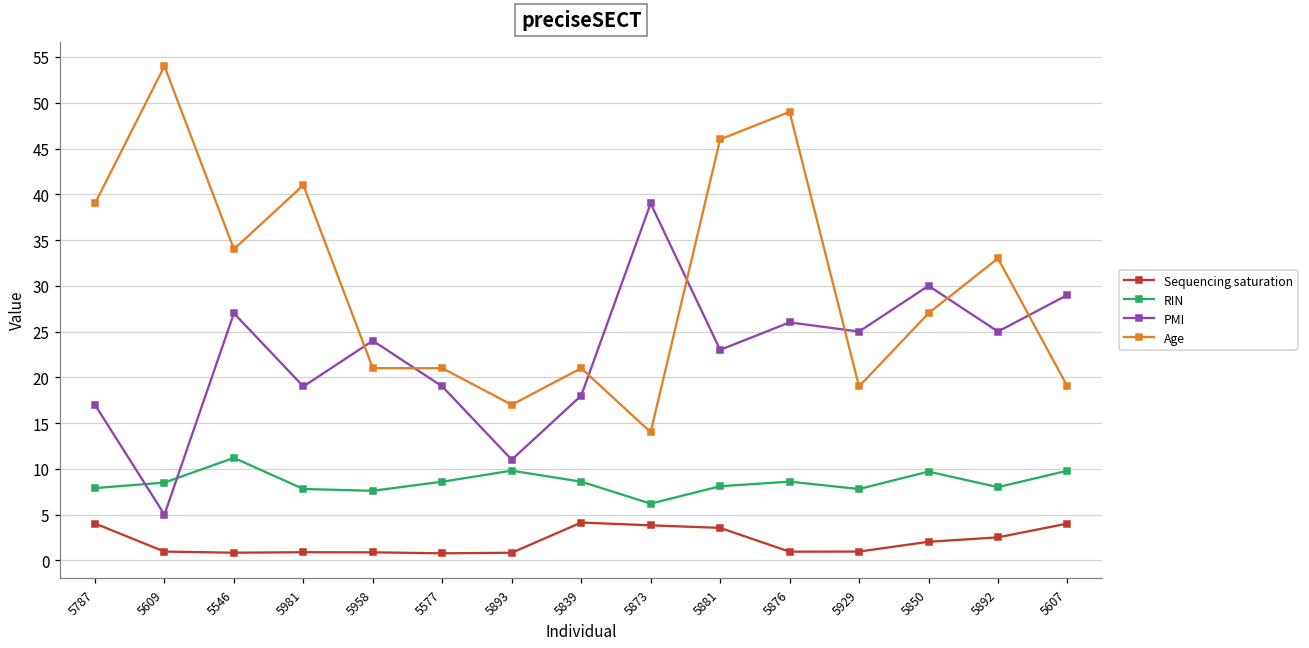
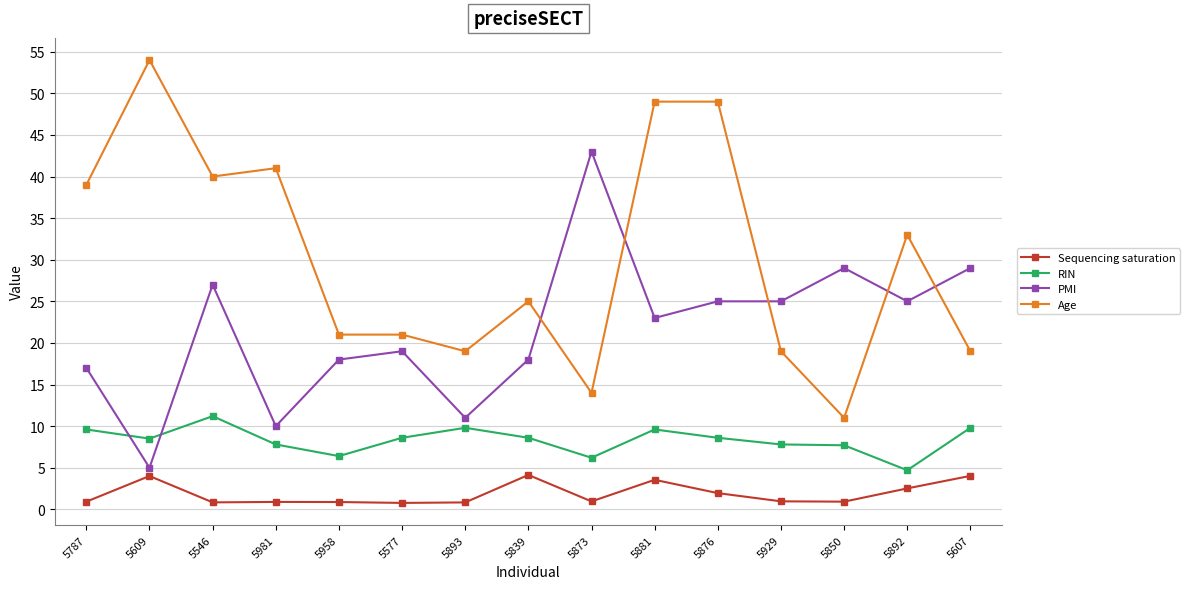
  {
    "Sequencing saturation": {
-     "5787": 4,
-     "5609": 1,
+     "5787": 1,
+     "5609": 4,
      "5546": 1,
      "5981": 1,
      "5958": 1,
      "5577": 1,
      "5893": 1,
      "5839": 4,
-     "5873": 4,
+     "5873": 1,
      "5881": 4,
-     "5876": 1,
+     "5876": 2,
      "5929": 1,
-     "5850": 2,
+     "5850": 1,
      "5892": 3,
      "5607": 4
    },
    "RIN": {
-     "5787": 8,
+     "5787": 10,
      "5609": 9,
      "5546": 11,
      "5981": 8,
-     "5958": 8,
+     "5958": 6,
      "5577": 9,
      "5893": 10,
      "5839": 9,
      "5873": 6,
-     "5881": 8,
+     "5881": 10,
      "5876": 9,
      "5929": 8,
-     "5850": 10,
-     "5892": 8,
+     "5850": 8,
+     "5892": 5,
      "5607": 10
    },
    "PMI": {
      "5787": 17,
      "5609": 5,
      "5546": 27,
-     "5981": 19,
-     "5958": 24,
+     "5981": 10,
+     "5958": 18,
      "5577": 19,
      "5893": 11,
      "5839": 18,
-     "5873": 39,
+     "5873": 43,
      "5881": 23,
-     "5876": 26,
+     "5876": 25,
      "5929": 25,
-     "5850": 30,
+     "5850": 29,
      "5892": 25,
      "5607": 29
    },
    "Age": {
      "5787": 39,
      "5609": 54,
-     "5546": 34,
+     "5546": 40,
      "5981": 41,
      "5958": 21,
      "5577": 21,
-     "5893": 17,
-     "5839": 21,
+     "5893": 19,
+     "5839": 25,
      "5873": 14,
-     "5881": 46,
+     "5881": 49,
      "5876": 49,
      "5929": 19,
-     "5850": 27,
+     "5850": 11,
      "5892": 33,
      "5607": 19
    }
  }
